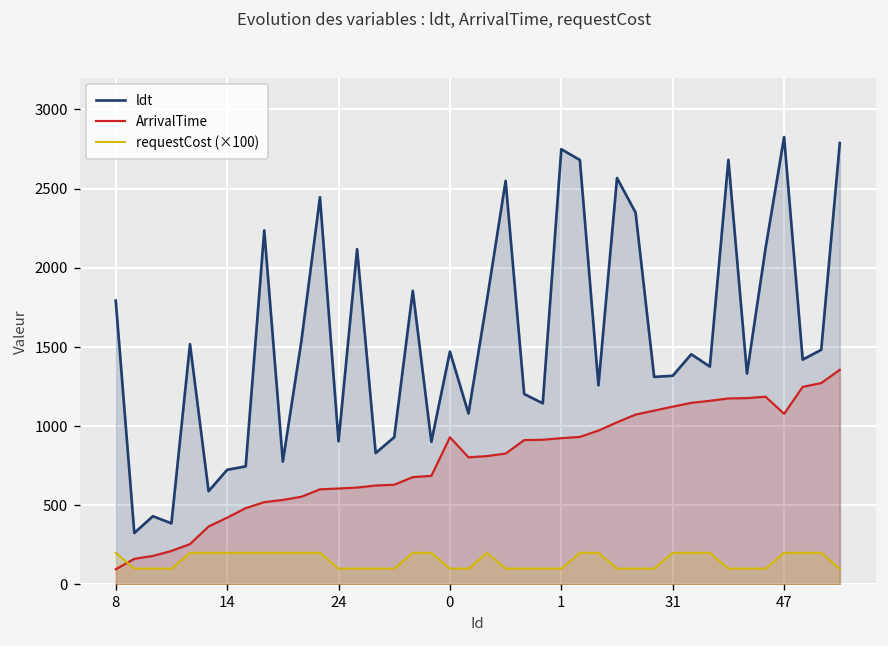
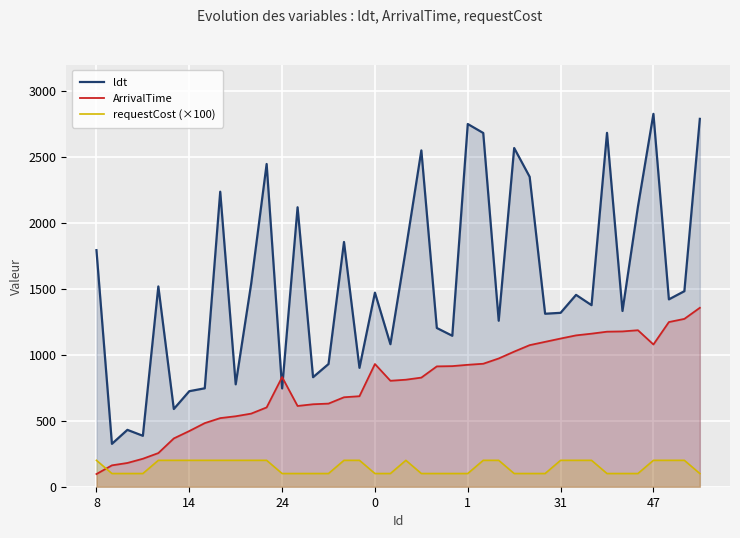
  {
    "ldt": {
-     "24": 900,
+     "24": 750,
      "0": 1470,
      "47": 2830
    },
    "ArrivalTime": {
-     "24": 610,
+     "24": 830,
      "0": 930,
      "47": 1080
    },
    "requestCost (×100)": {
      "24": 100,
      "0": 100,
      "47": 200
    }
  }
